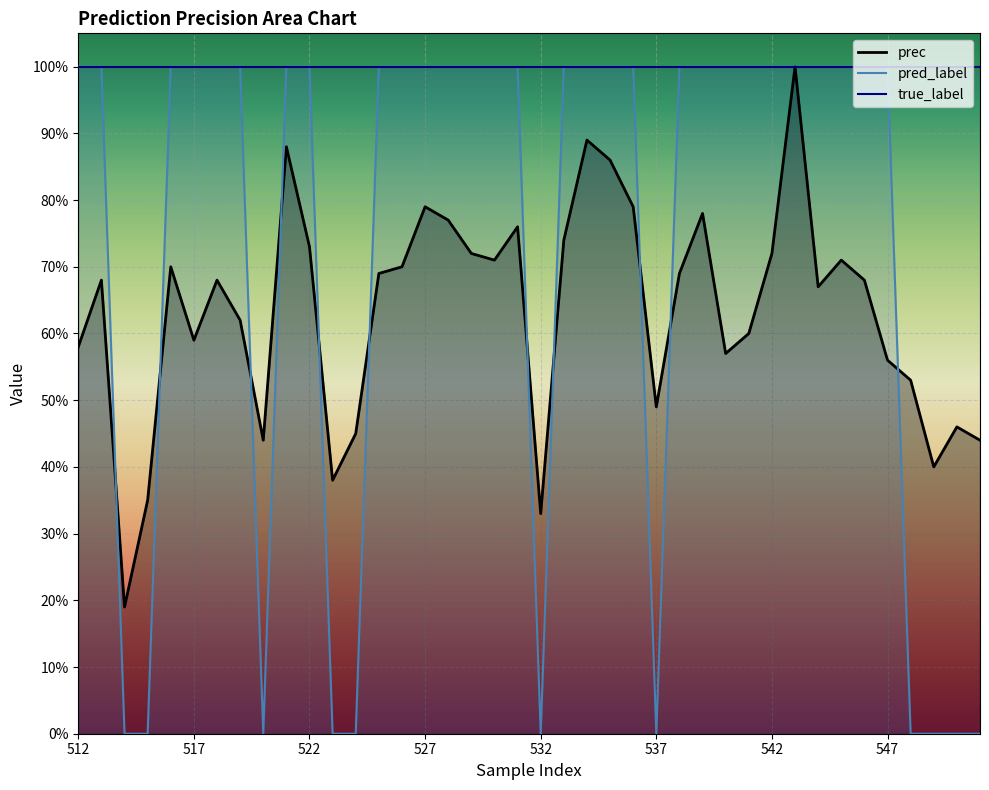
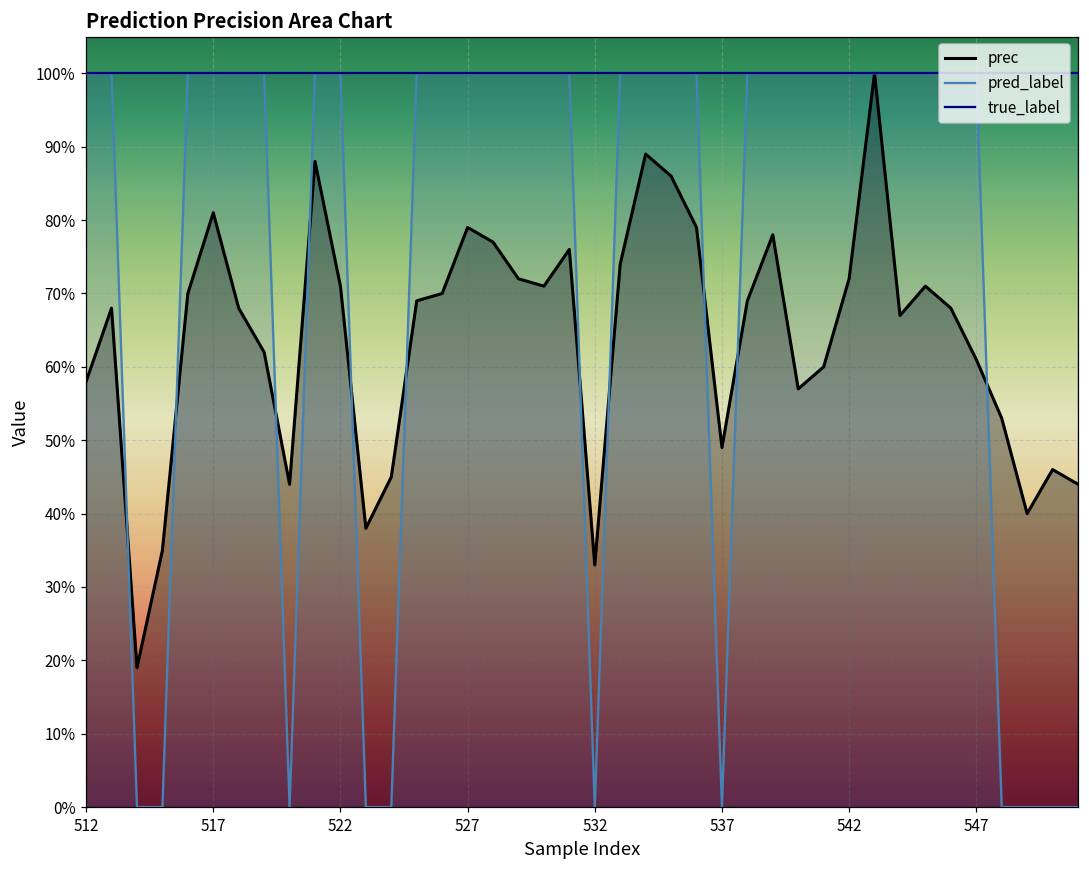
  {
    "prec": {
      "512": "58%",
-     "517": "59%",
-     "522": "73%",
+     "517": "81%",
+     "522": "71%",
      "527": "79%",
      "532": "33%",
      "537": "49%",
      "542": "72%",
-     "547": "56%"
+     "547": "61%"
    }
  }
